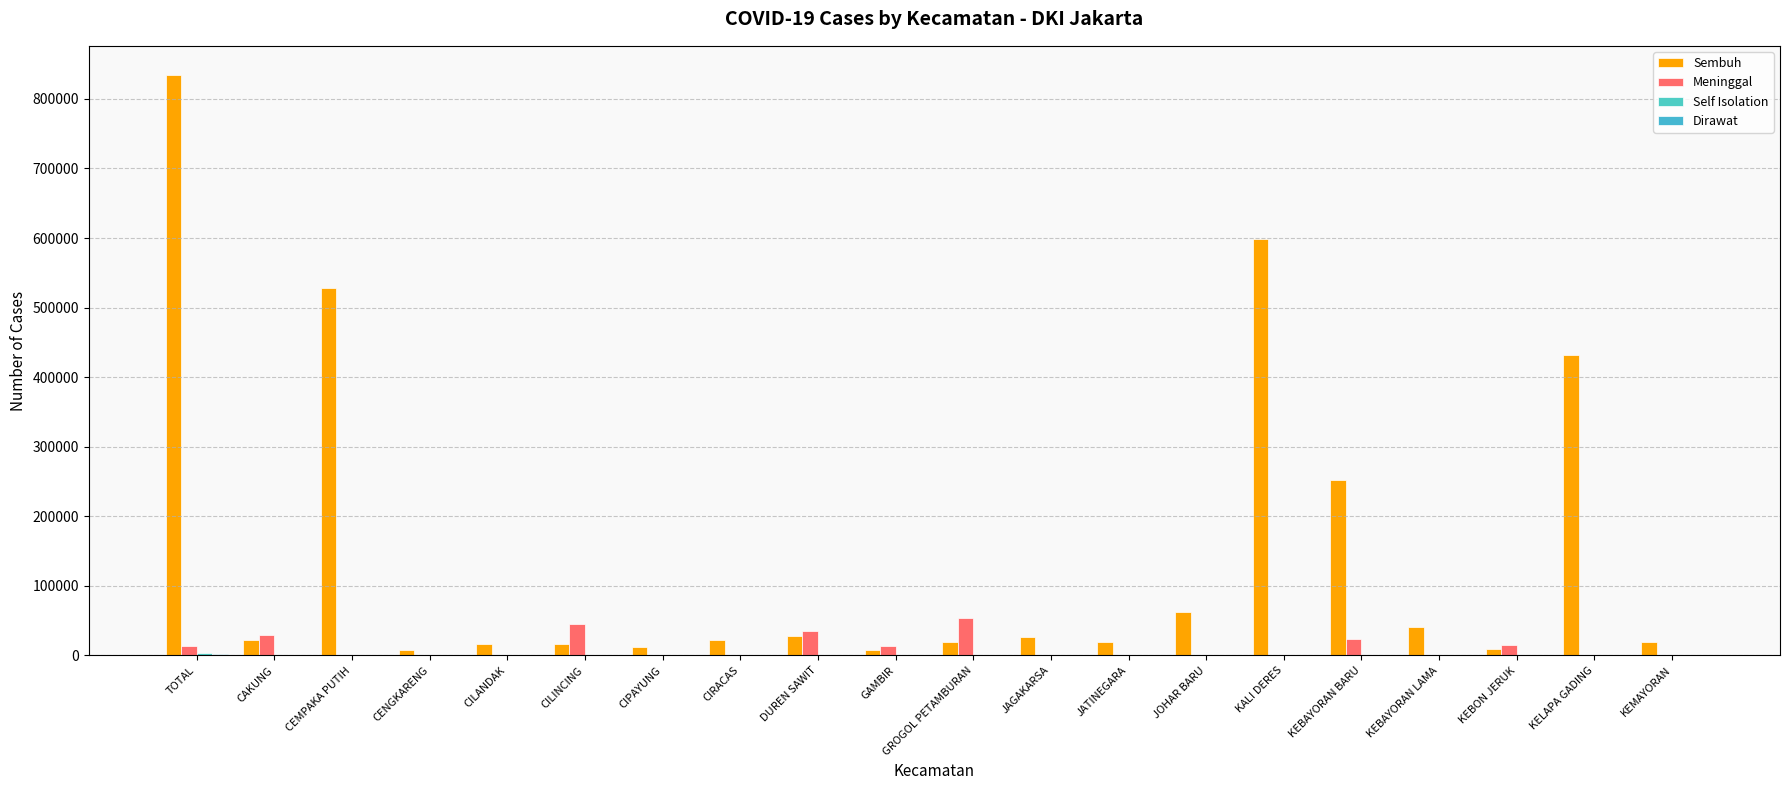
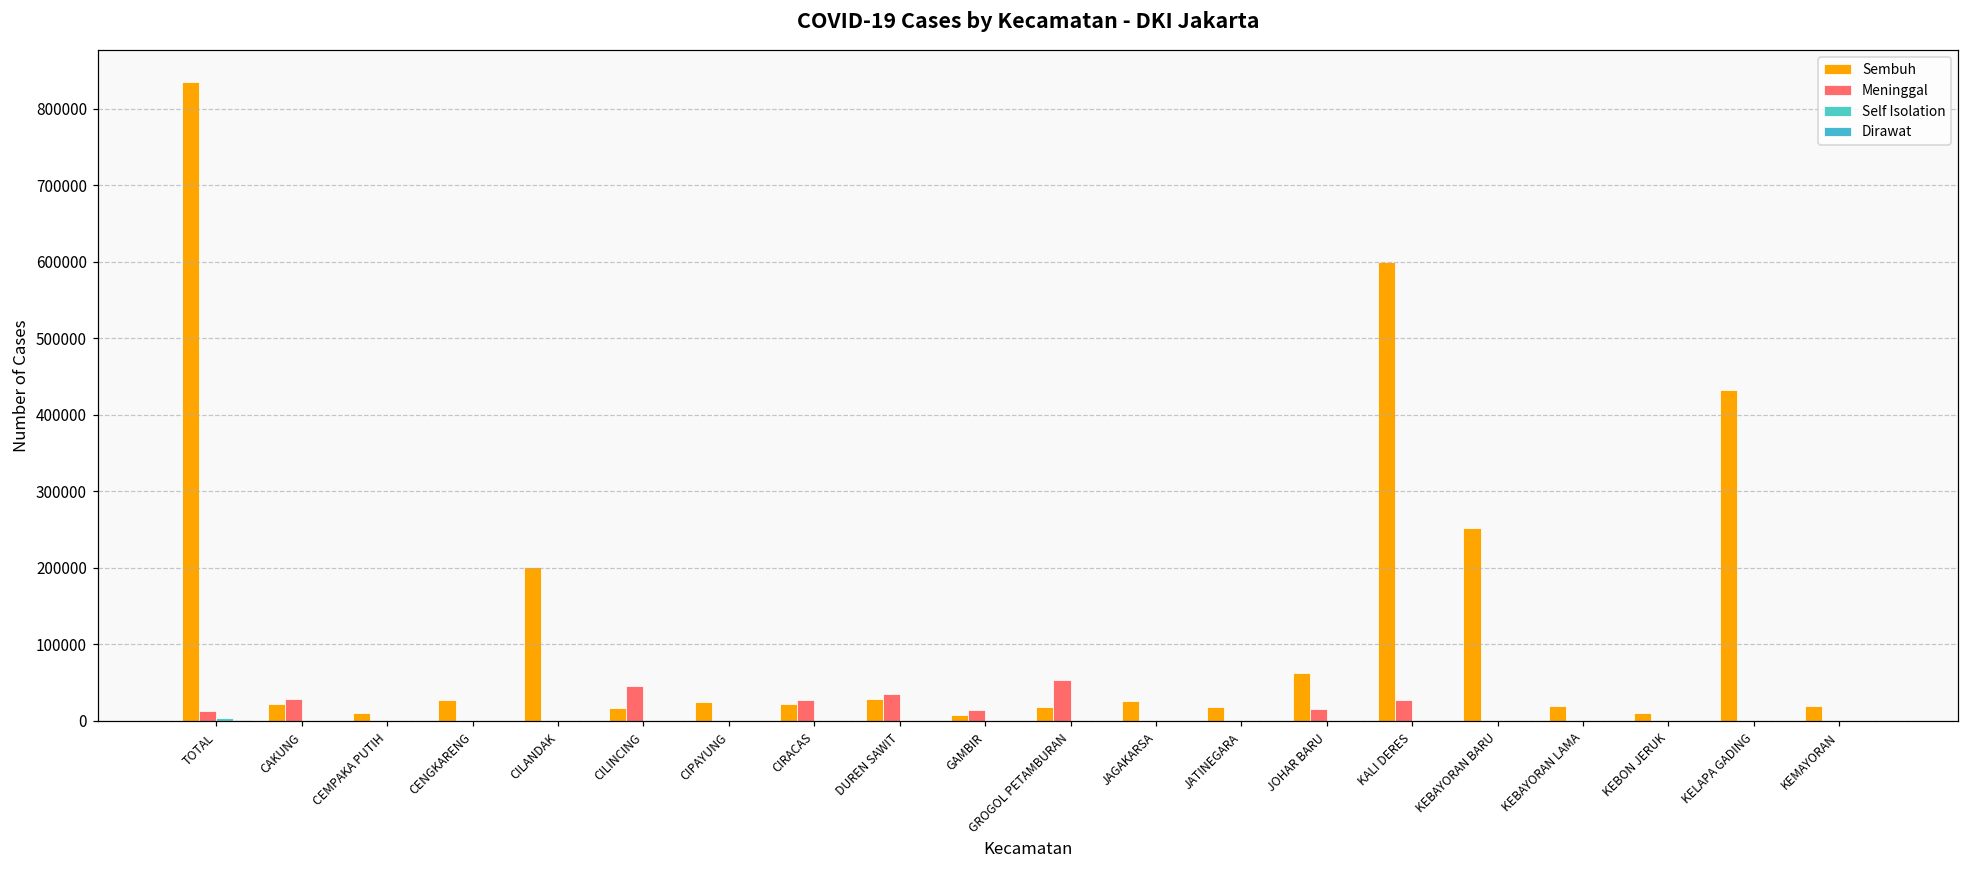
  {
    "Sembuh": {
      "TOTAL": 830000,
      "CAKUNG": 20000,
-     "CEMPAKA PUTIH": 530000,
-     "CENGKARENG": 10000,
-     "CILANDAK": 20000,
+     "CEMPAKA PUTIH": 10000,
+     "CENGKARENG": 30000,
+     "CILANDAK": 200000,
      "CILINCING": 20000,
-     "CIPAYUNG": 10000,
+     "CIPAYUNG": 20000,
      "CIRACAS": 20000,
      "DUREN SAWIT": 30000,
      "GAMBIR": 10000,
      "GROGOL PETAMBURAN": 20000,
      "JAGAKARSA": 30000,
      "JATINEGARA": 20000,
      "JOHAR BARU": 60000,
      "KALI DERES": 600000,
      "KEBAYORAN BARU": 250000,
-     "KEBAYORAN LAMA": 40000,
+     "KEBAYORAN LAMA": 20000,
      "KEBON JERUK": 10000,
      "KELAPA GADING": 430000,
      "KEMAYORAN": 20000
    },
    "Meninggal": {
      "TOTAL": 10000,
      "CAKUNG": 30000,
      "CILINCING": 50000,
-     "CIRACAS": 0,
+     "CIRACAS": 30000,
      "DUREN SAWIT": 40000,
      "GAMBIR": 10000,
      "GROGOL PETAMBURAN": 50000,
-     "JOHAR BARU": 0,
-     "KALI DERES": 0,
-     "KEBAYORAN BARU": 20000,
-     "KEBON JERUK": 10000
+     "JOHAR BARU": 20000,
+     "KALI DERES": 30000,
+     "KEBAYORAN BARU": 0,
+     "KEBON JERUK": 0
    }
  }
